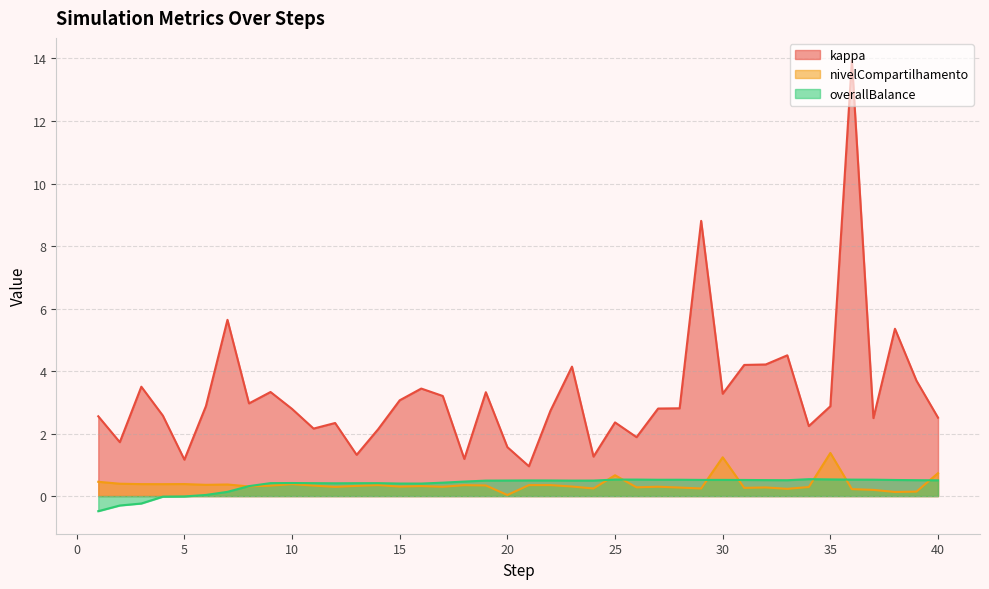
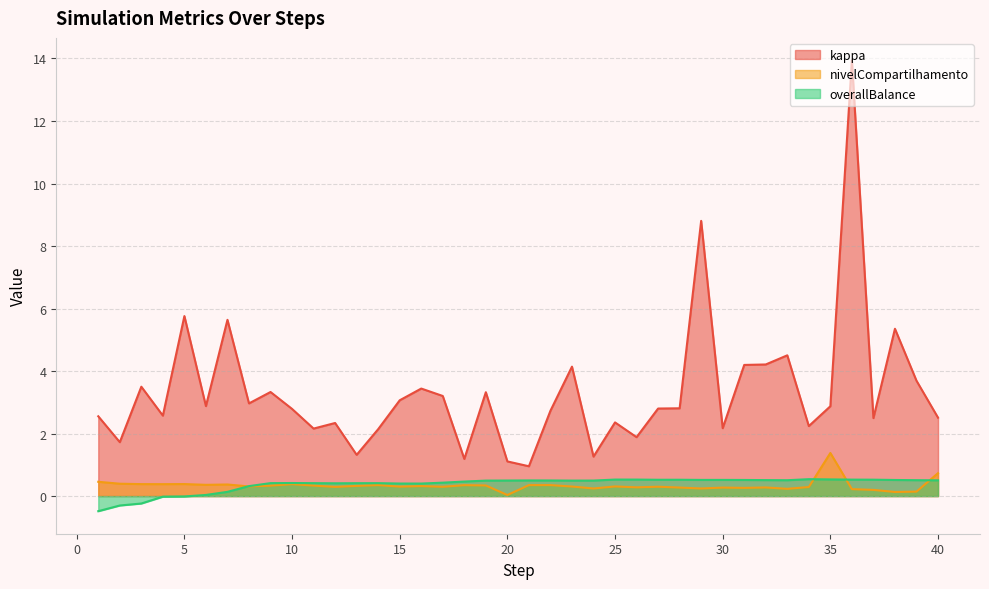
  {
    "kappa": {
-     "5": 1.2,
+     "5": 5.8,
      "10": 2.8,
      "15": 3.1,
-     "20": 1.6,
+     "20": 1.1,
      "25": 2.4,
-     "30": 3.3,
+     "30": 2.2,
      "35": 2.9,
      "40": 2.5
    },
    "nivelCompartilhamento": {
      "5": 0.4,
      "15": 0.3,
      "20": 0.0,
-     "25": 0.7,
-     "30": 1.2,
+     "25": 0.3,
+     "30": 0.3,
      "35": 1.4,
      "40": 0.7
    }
  }
